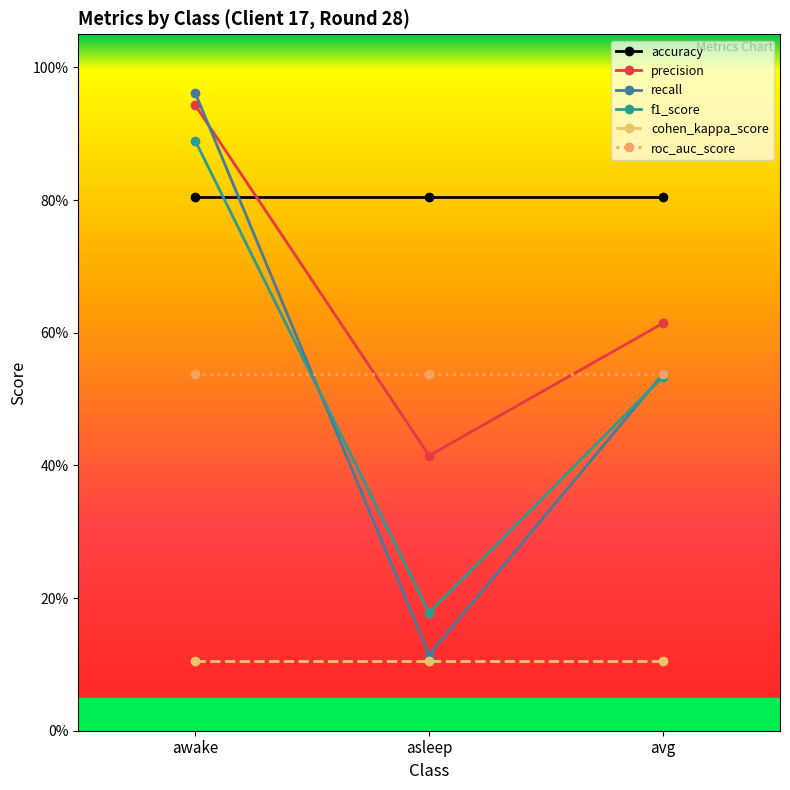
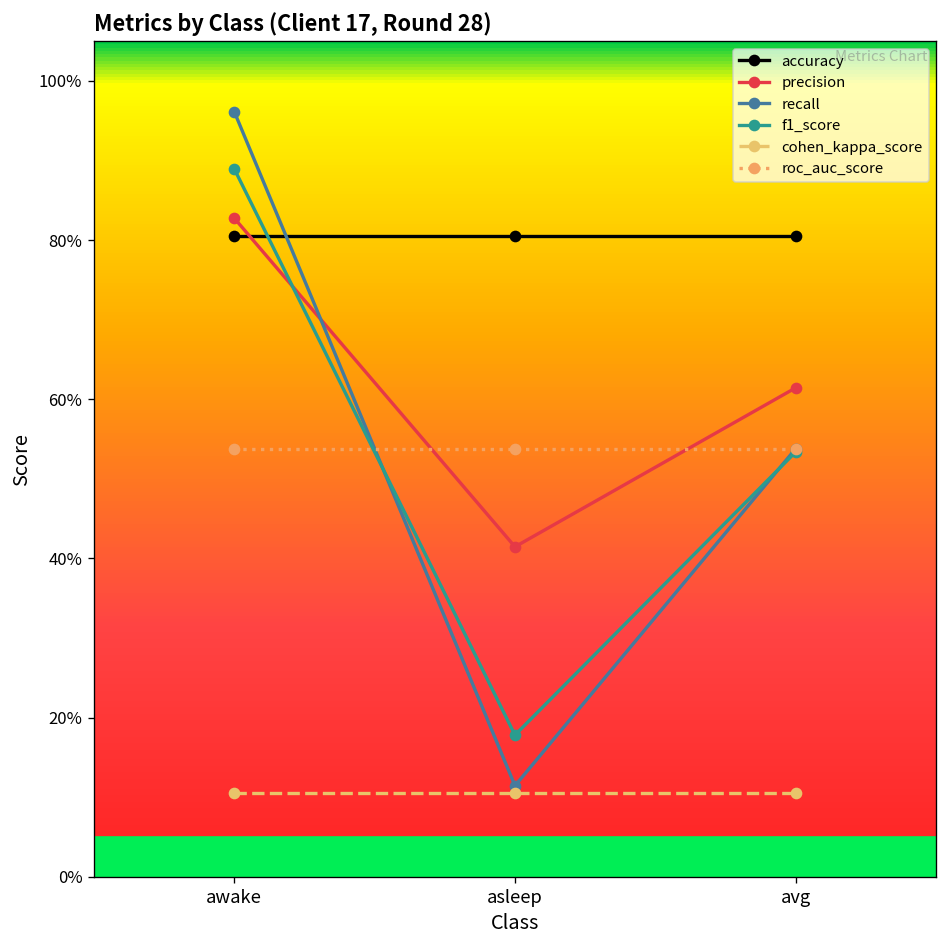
  {
    "accuracy": {
      "awake": "81%",
      "asleep": "81%",
      "avg": "81%"
    },
    "precision": {
-     "awake": "94%",
+     "awake": "83%",
      "asleep": "41%",
      "avg": "61%"
    }
  }
